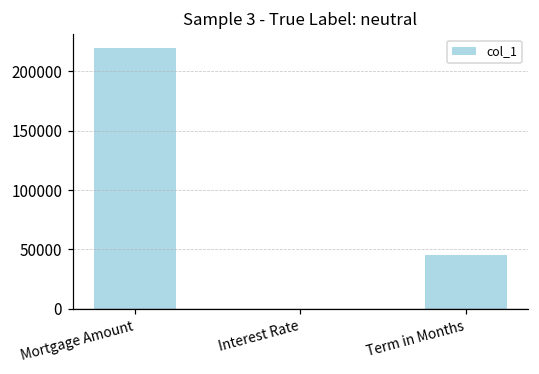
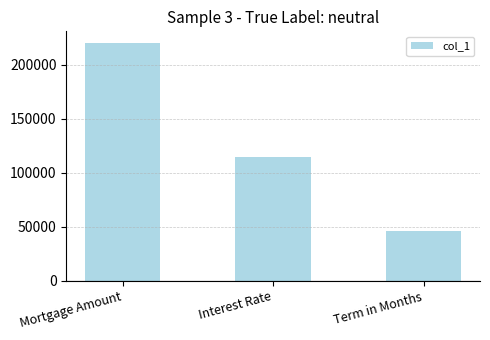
  {
    "Mortgage Amount": 220000,
-   "Interest Rate": 0,
+   "Interest Rate": 115000,
    "Term in Months": 46000
  }
